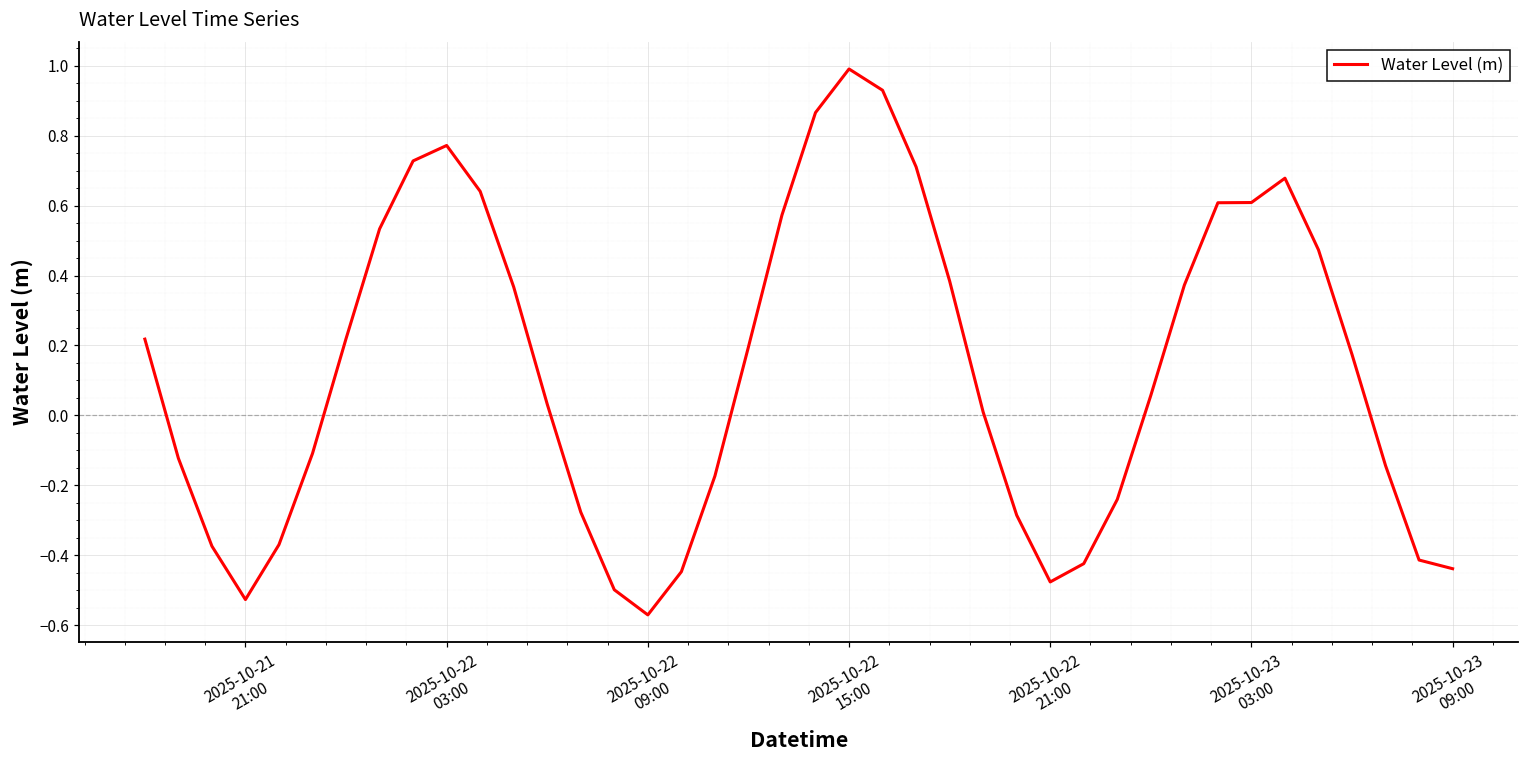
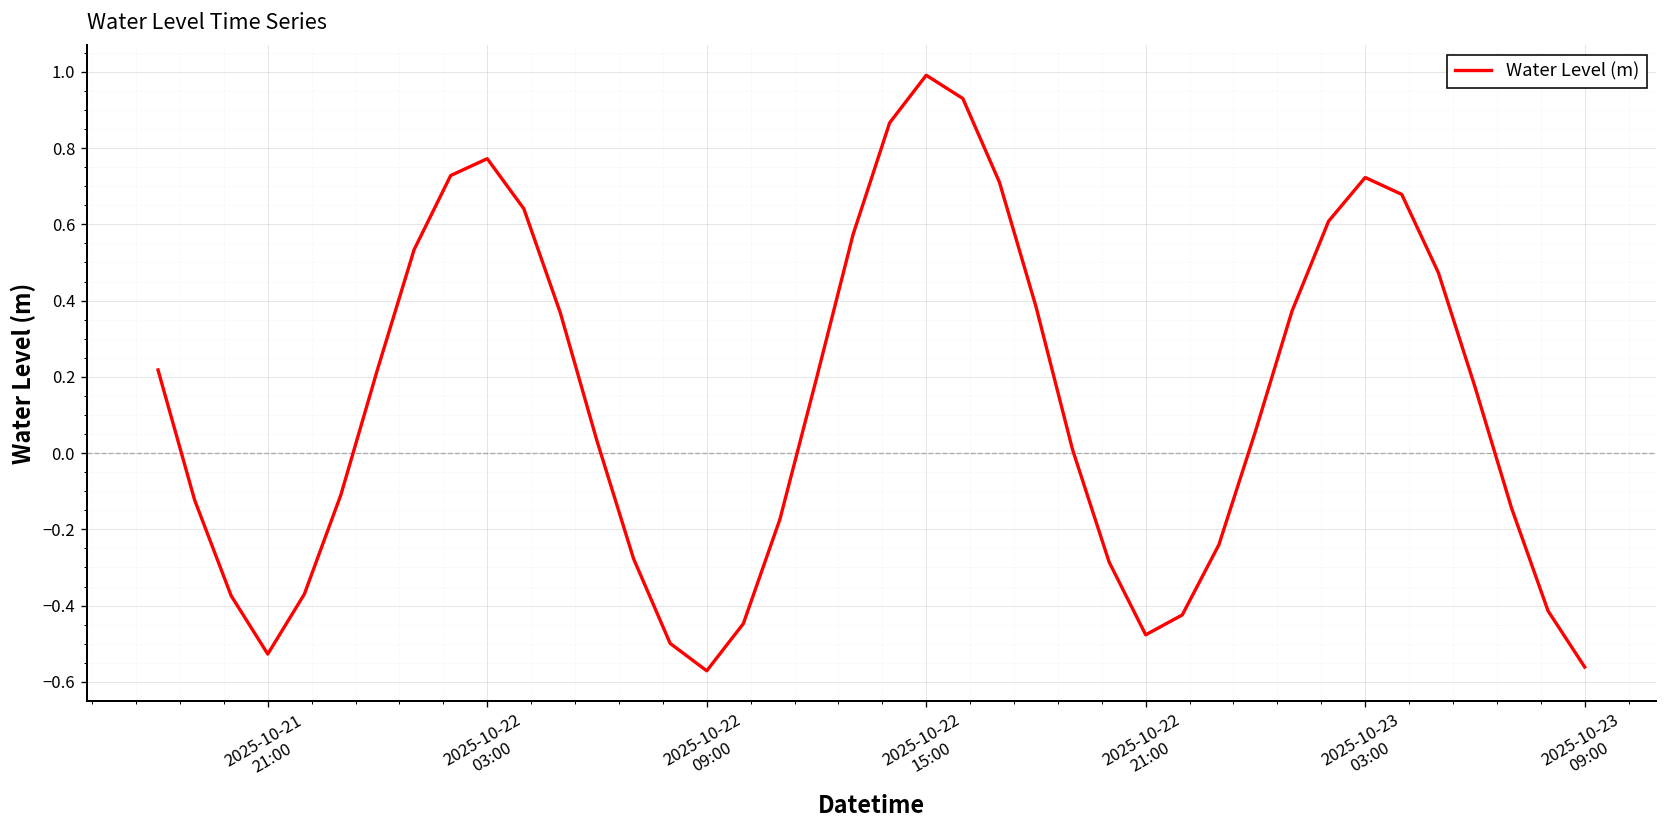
  {
    "2025-10-21 21:00": -0.53,
    "2025-10-22 03:00": 0.77,
    "2025-10-22 09:00": -0.57,
    "2025-10-22 15:00": 0.99,
    "2025-10-22 21:00": -0.48,
-   "2025-10-23 03:00": 0.61,
-   "2025-10-23 09:00": -0.44
+   "2025-10-23 03:00": 0.72,
+   "2025-10-23 09:00": -0.56
  }
